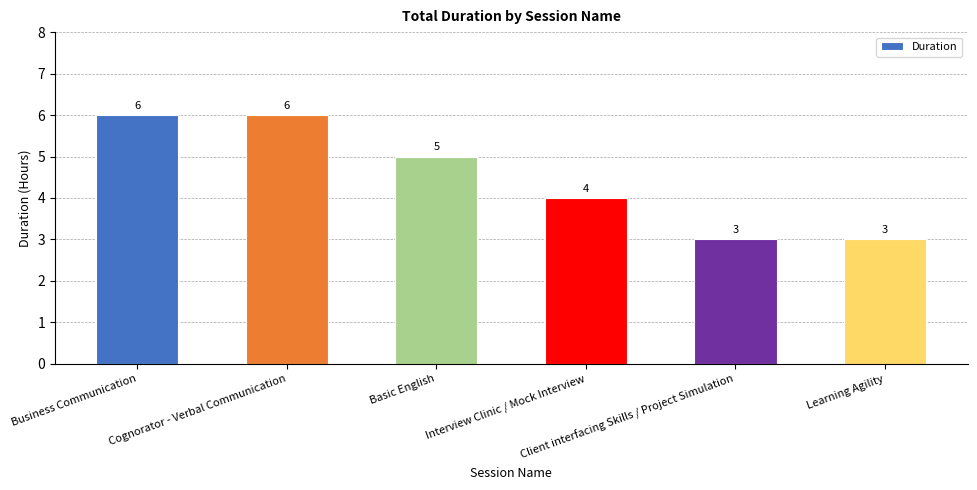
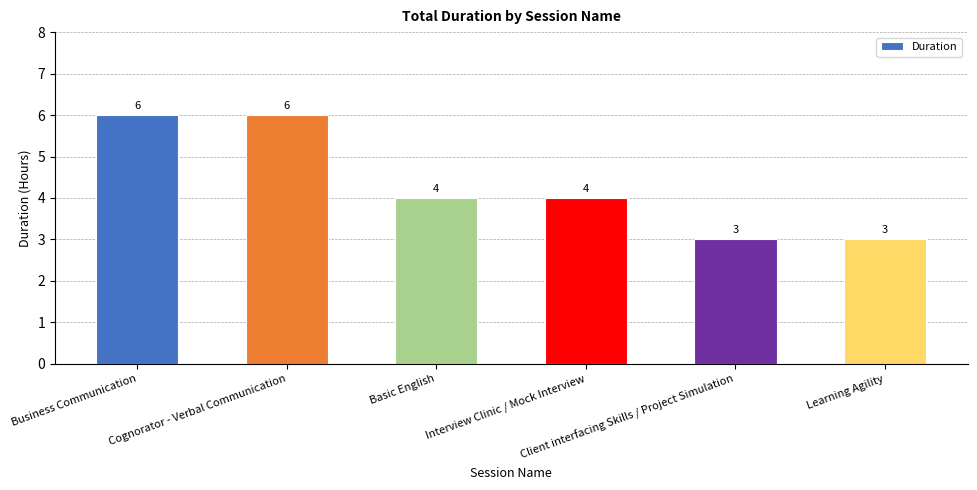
  {
    "Business Communication": 6,
    "Cognorator - Verbal Communication": 6,
-   "Basic English": 5,
+   "Basic English": 4,
    "Interview Clinic / Mock Interview": 4,
    "Client interfacing Skills / Project Simulation": 3,
    "Learning Agility": 3
  }
